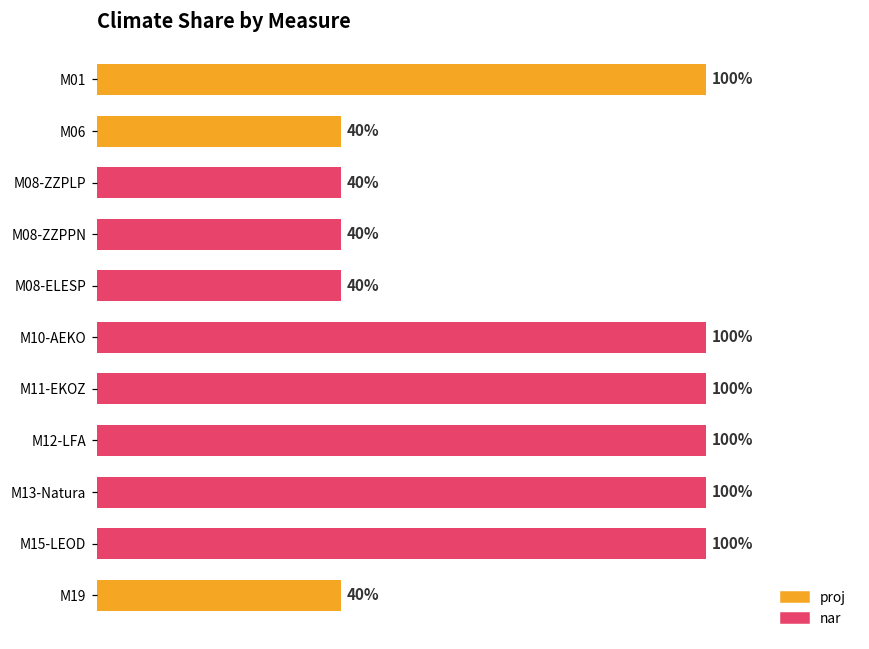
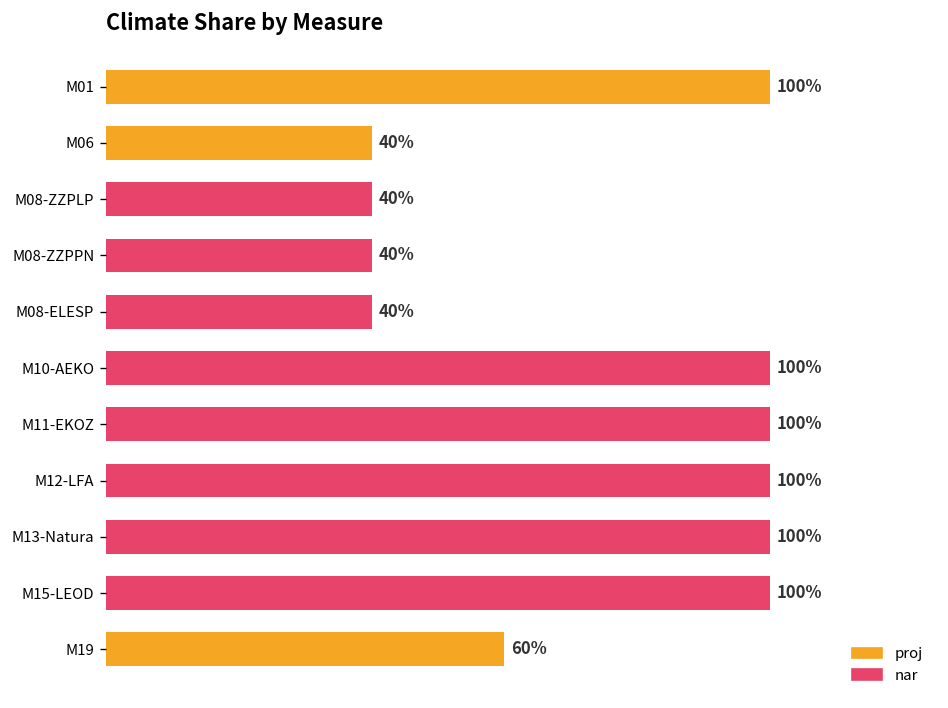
  {
    "proj": {
      "M01": "100%",
      "M06": "40%",
-     "M19": "40%"
+     "M19": "60%"
    },
    "nar": {
      "M08-ZZPLP": "40%",
      "M08-ZZPPN": "40%",
      "M08-ELESP": "40%",
      "M10-AEKO": "100%",
      "M11-EKOZ": "100%",
      "M12-LFA": "100%",
      "M13-Natura": "100%",
      "M15-LEOD": "100%"
    }
  }
